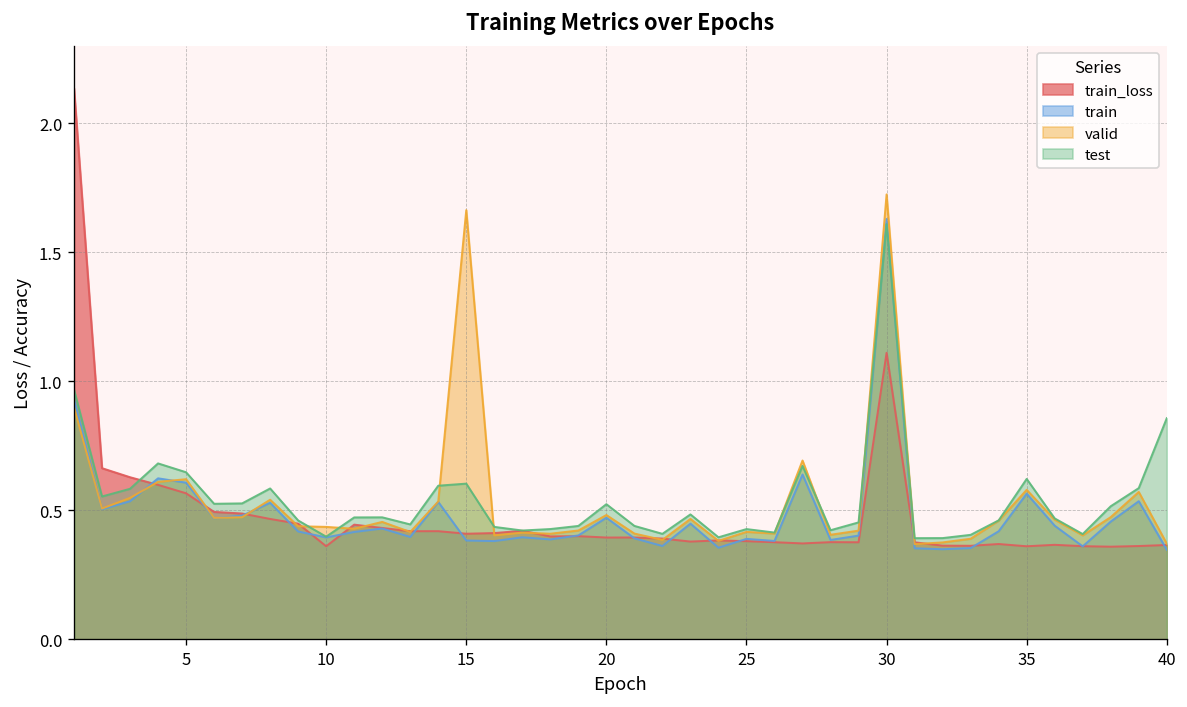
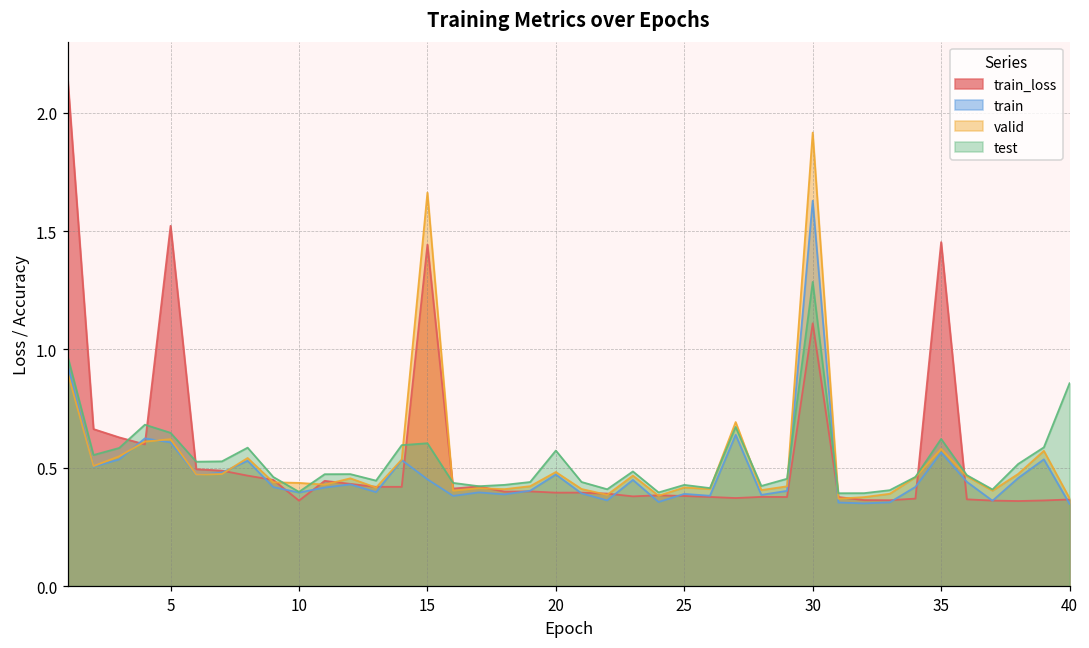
  {
    "train_loss": {
-     "5": 0.57,
+     "5": 1.52,
      "10": 0.36,
-     "15": 0.41,
+     "15": 1.44,
      "20": 0.39,
      "30": 1.11,
-     "35": 0.36
+     "35": 1.45
    },
    "train": {
      "5": 0.61,
-     "15": 0.38,
+     "15": 0.45,
      "30": 1.63,
      "35": 0.56,
      "40": 0.35
    },
    "valid": {
      "5": 0.62,
      "10": 0.44,
      "15": 1.66,
-     "30": 1.72,
+     "30": 1.92,
      "35": 0.58
    },
    "test": {
      "5": 0.65,
      "15": 0.60,
-     "20": 0.52,
-     "30": 1.61,
+     "20": 0.57,
+     "30": 1.29,
      "35": 0.62,
      "40": 0.86
    }
  }
